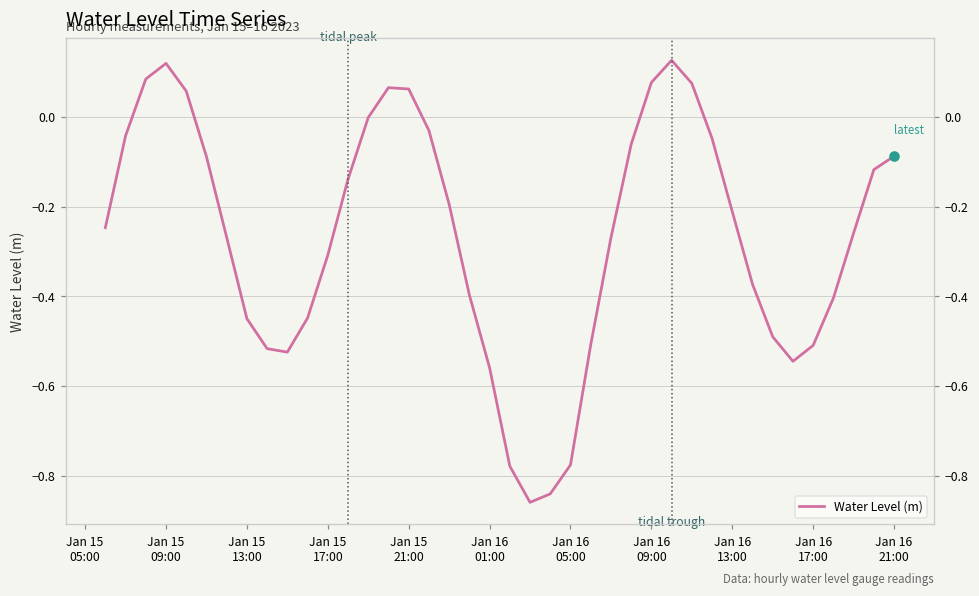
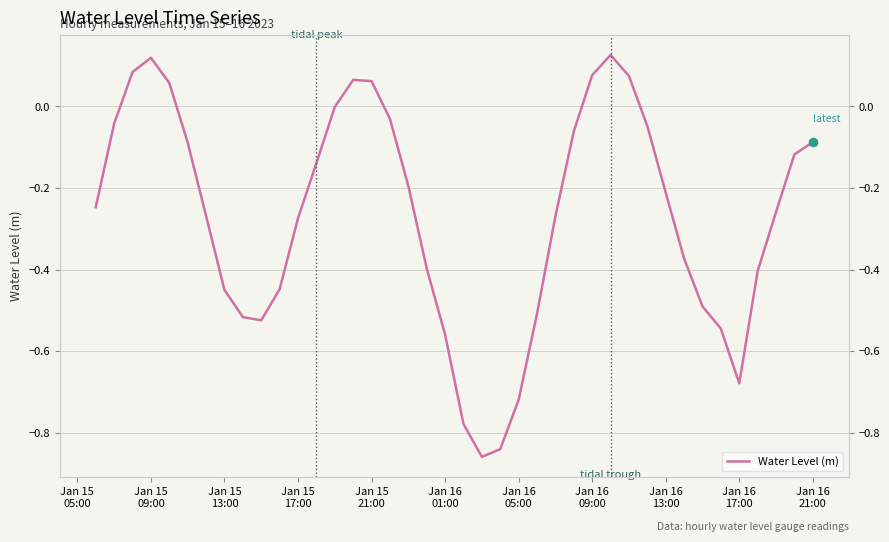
  {
    "Water Level (m)": {
      "Jan 15 09:00": 0.12,
      "Jan 15 13:00": -0.45,
-     "Jan 15 17:00": -0.31,
+     "Jan 15 17:00": -0.27,
      "Jan 15 21:00": 0.06,
      "Jan 16 01:00": -0.56,
-     "Jan 16 05:00": -0.78,
+     "Jan 16 05:00": -0.72,
      "Jan 16 09:00": 0.08,
      "Jan 16 13:00": -0.21,
-     "Jan 16 17:00": -0.51
+     "Jan 16 17:00": -0.68
    }
  }
